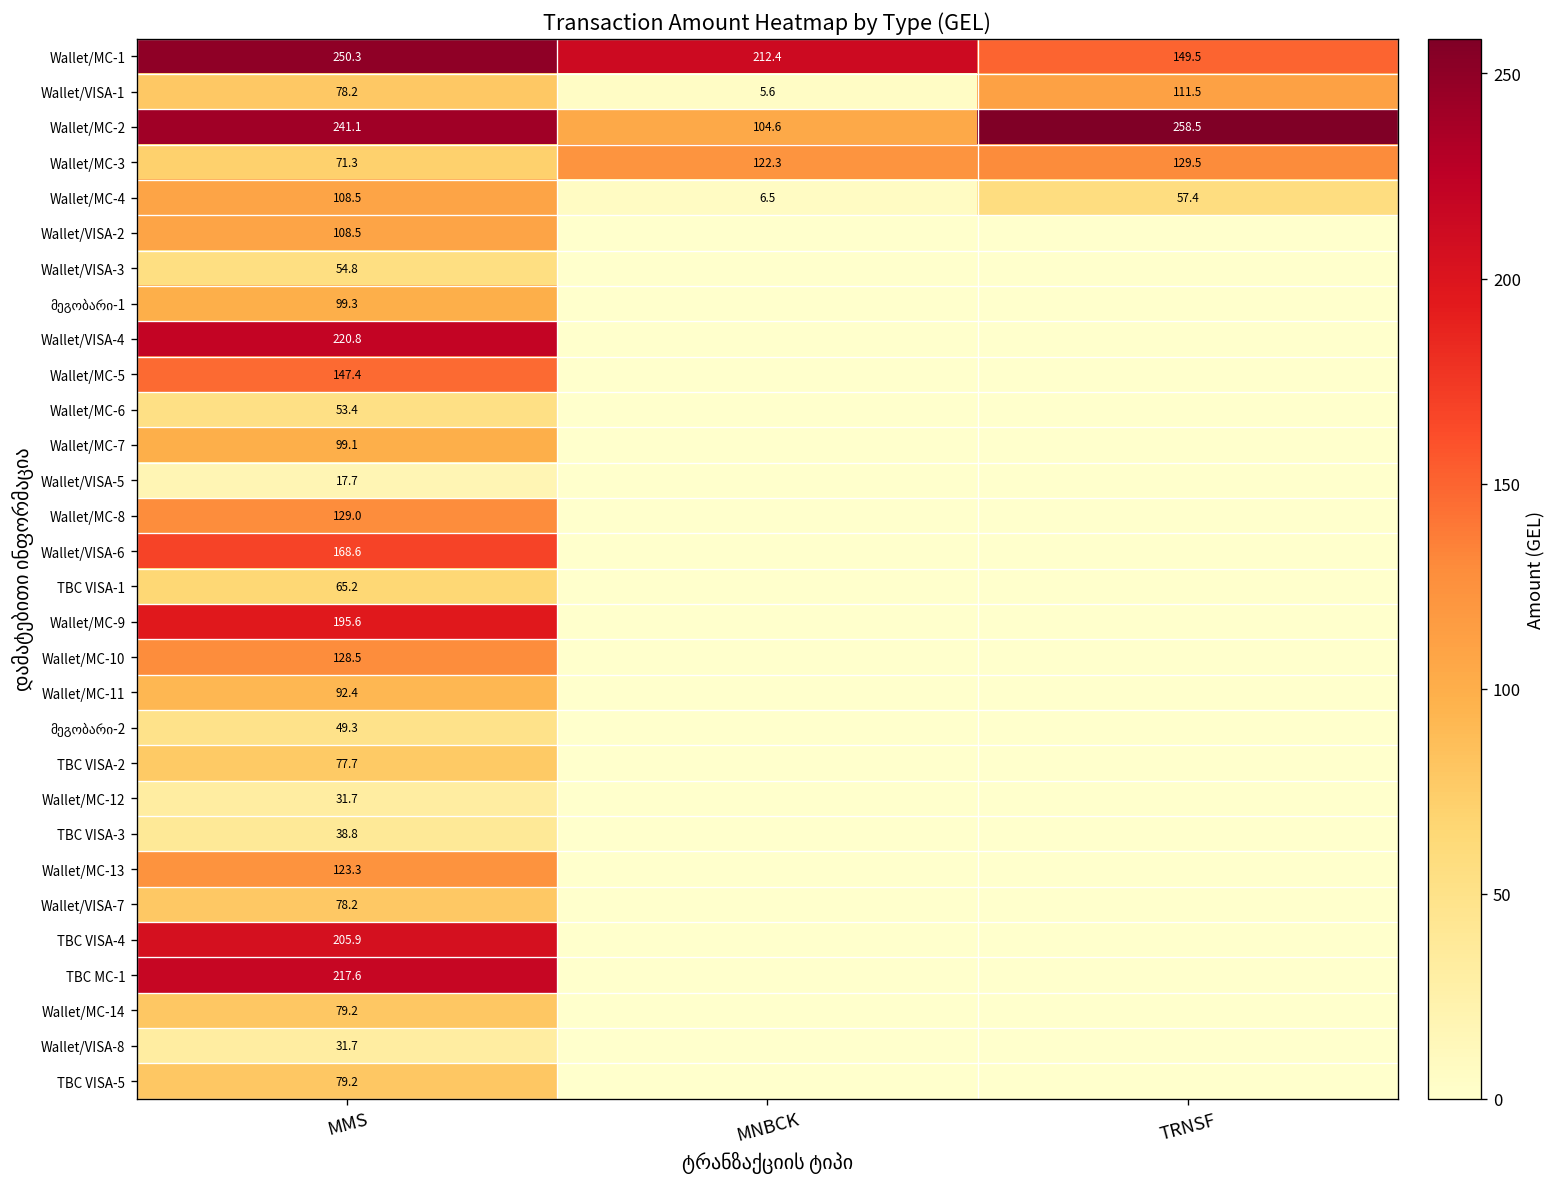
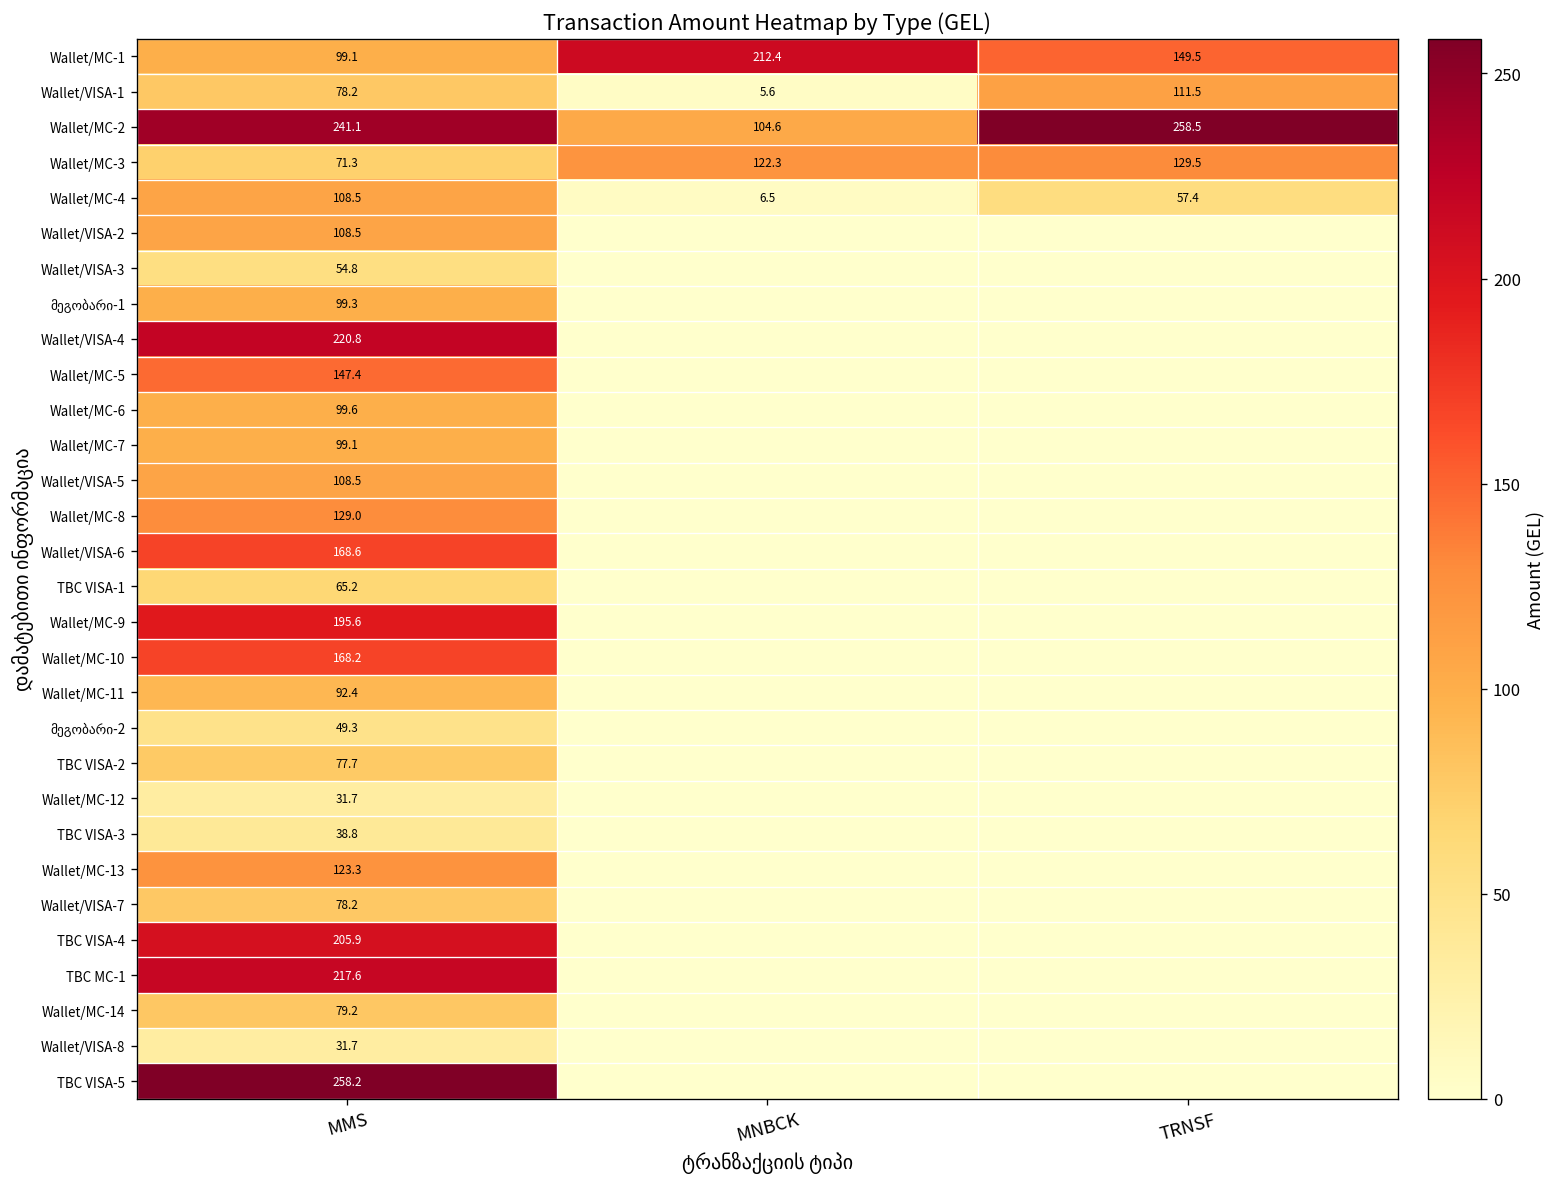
  {
    "Wallet/MC-1": {
-     "MMS": 250.3,
+     "MMS": 99.1,
      "MNBCK": 212.4,
      "TRNSF": 149.5
    },
    "Wallet/VISA-1": {
      "MMS": 78.2,
      "MNBCK": 5.6,
      "TRNSF": 111.5
    },
    "Wallet/MC-2": {
      "MMS": 241.1,
      "MNBCK": 104.6,
      "TRNSF": 258.5
    },
    "Wallet/MC-3": {
      "MMS": 71.3,
      "MNBCK": 122.3,
      "TRNSF": 129.5
    },
    "Wallet/MC-4": {
      "MMS": 108.5,
      "MNBCK": 6.5,
      "TRNSF": 57.4
    },
    "Wallet/VISA-2": {
      "MMS": 108.5
    },
    "Wallet/VISA-3": {
      "MMS": 54.8
    },
    "მეგობარი-1": {
      "MMS": 99.3
    },
    "Wallet/VISA-4": {
      "MMS": 220.8
    },
    "Wallet/MC-5": {
      "MMS": 147.4
    },
    "Wallet/MC-6": {
-     "MMS": 53.4
+     "MMS": 99.6
    },
    "Wallet/MC-7": {
      "MMS": 99.1
    },
    "Wallet/VISA-5": {
-     "MMS": 17.7
+     "MMS": 108.5
    },
    "Wallet/MC-8": {
      "MMS": 129.0
    },
    "Wallet/VISA-6": {
      "MMS": 168.6
    },
    "TBC VISA-1": {
      "MMS": 65.2
    },
    "Wallet/MC-9": {
      "MMS": 195.6
    },
    "Wallet/MC-10": {
-     "MMS": 128.5
+     "MMS": 168.2
    },
    "Wallet/MC-11": {
      "MMS": 92.4
    },
    "მეგობარი-2": {
      "MMS": 49.3
    },
    "TBC VISA-2": {
      "MMS": 77.7
    },
    "Wallet/MC-12": {
      "MMS": 31.7
    },
    "TBC VISA-3": {
      "MMS": 38.8
    },
    "Wallet/MC-13": {
      "MMS": 123.3
    },
    "Wallet/VISA-7": {
      "MMS": 78.2
    },
    "TBC VISA-4": {
      "MMS": 205.9
    },
    "TBC MC-1": {
      "MMS": 217.6
    },
    "Wallet/MC-14": {
      "MMS": 79.2
    },
    "Wallet/VISA-8": {
      "MMS": 31.7
    },
    "TBC VISA-5": {
-     "MMS": 79.2
+     "MMS": 258.2
    }
  }
